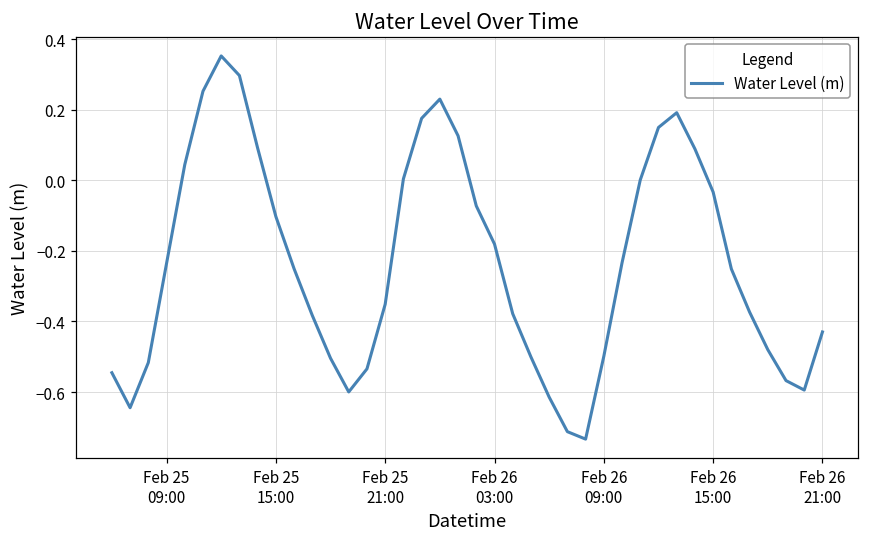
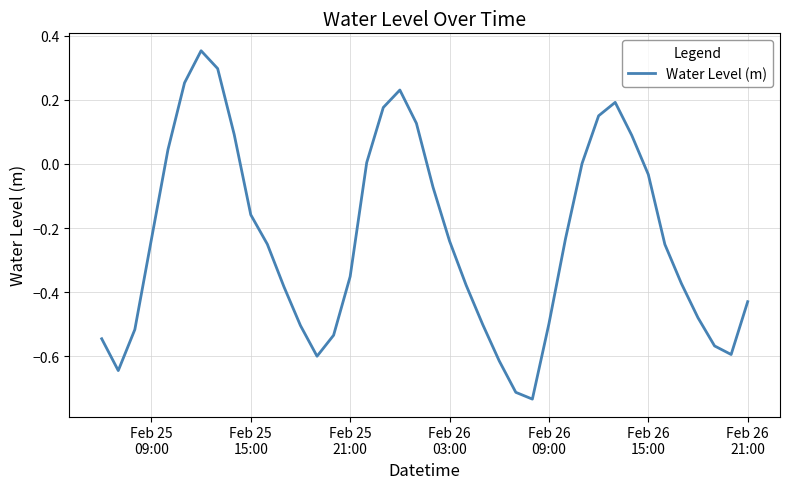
  {
    "Feb 25 09:00": -0.24,
-   "Feb 25 15:00": -0.10,
+   "Feb 25 15:00": -0.16,
    "Feb 25 21:00": -0.35,
-   "Feb 26 03:00": -0.18,
+   "Feb 26 03:00": -0.24,
    "Feb 26 09:00": -0.50,
    "Feb 26 15:00": -0.03,
    "Feb 26 21:00": -0.43
  }
